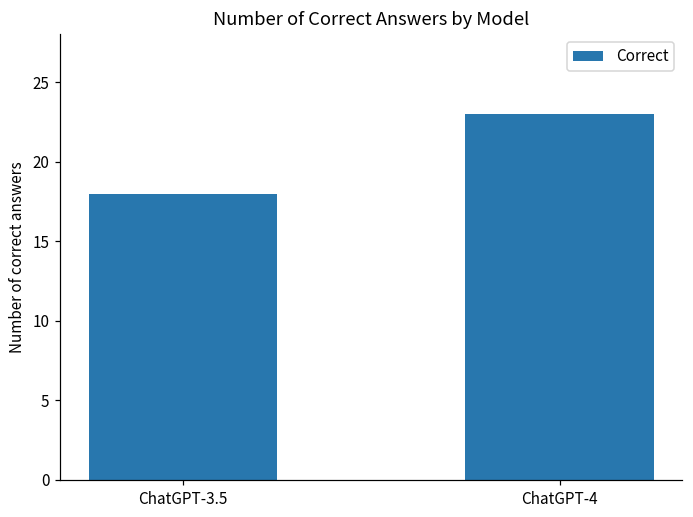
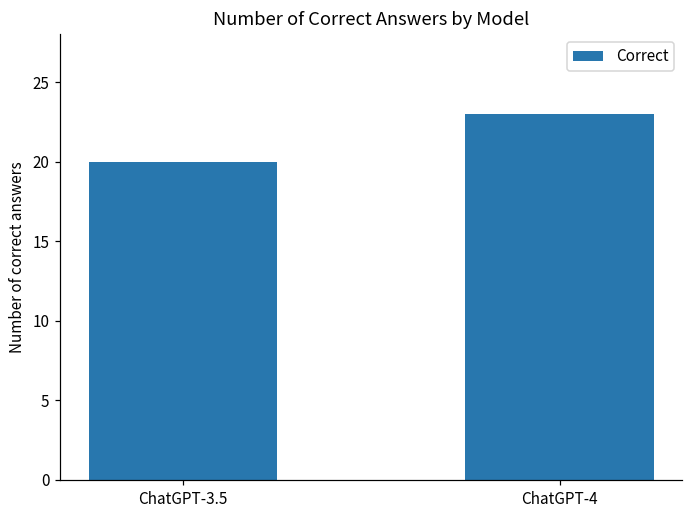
  {
-   "ChatGPT-3.5": 18,
+   "ChatGPT-3.5": 20,
    "ChatGPT-4": 23
  }
